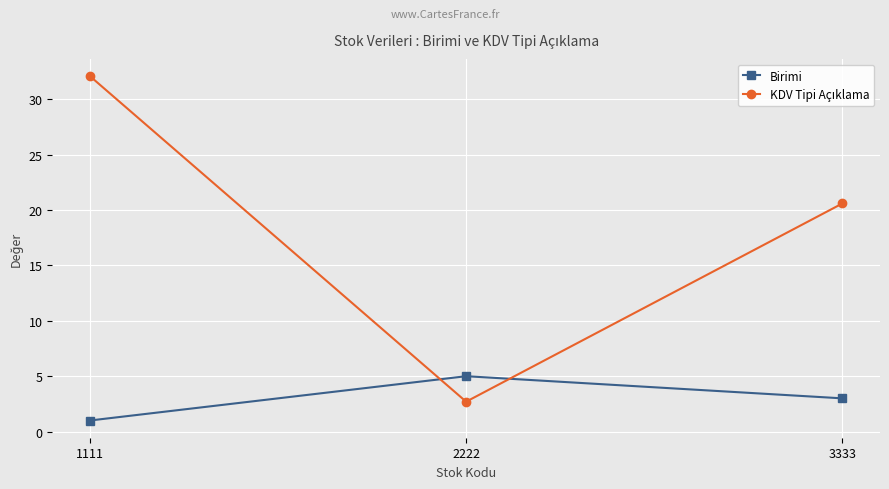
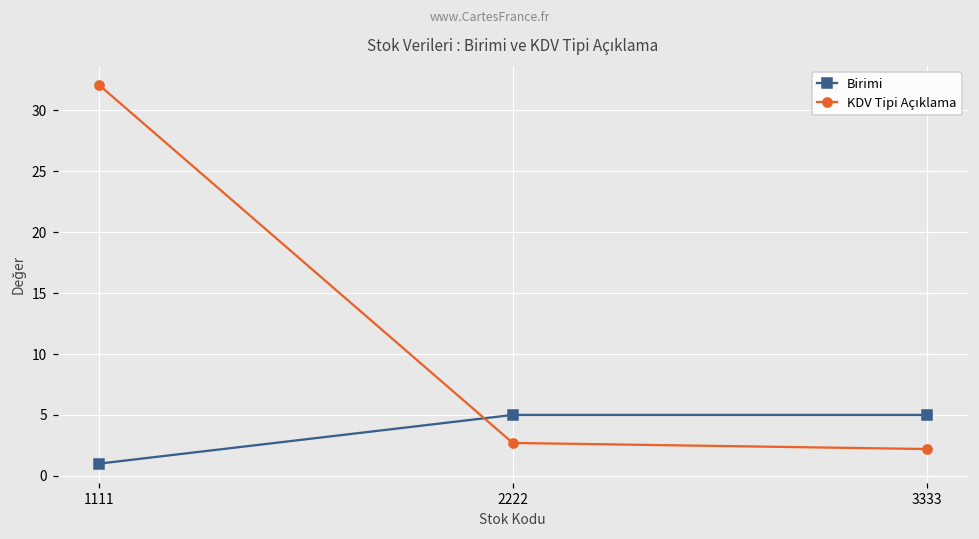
  {
    "Birimi": {
      "1111": 1,
      "2222": 5,
-     "3333": 3
+     "3333": 5
    },
    "KDV Tipi Açıklama": {
      "1111": 32.1,
      "2222": 2.7,
-     "3333": 20.6
+     "3333": 2.2
    }
  }
